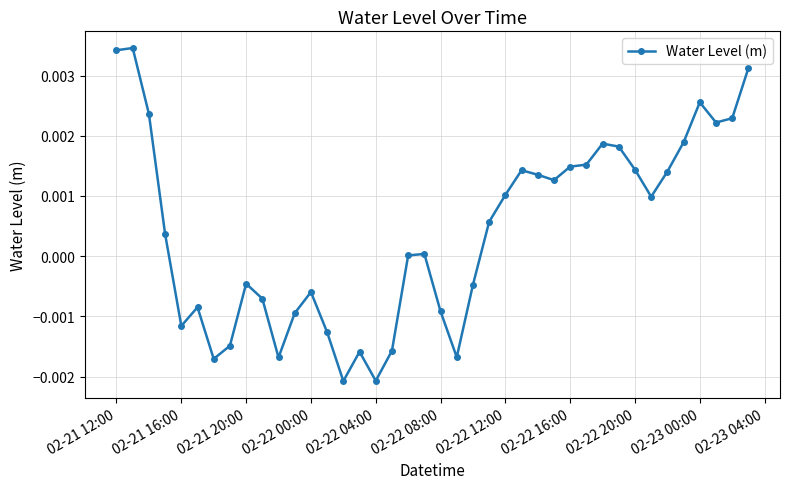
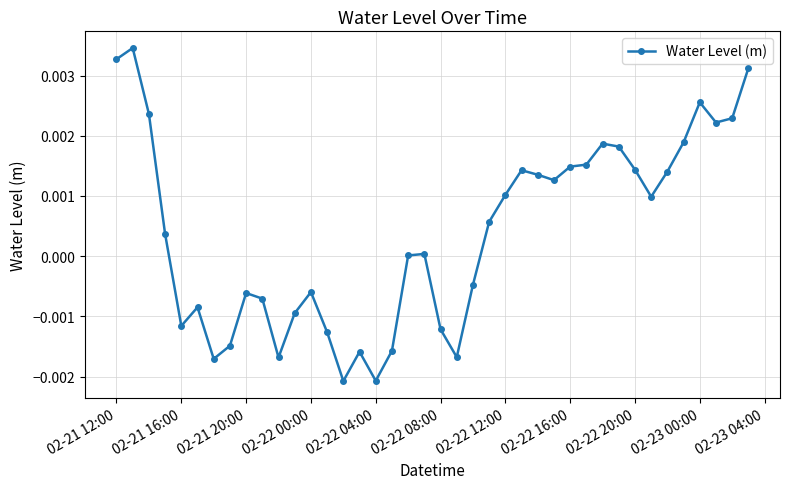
  {
-   "02-21 12:00": 0.0034,
+   "02-21 12:00": 0.0033,
    "02-21 16:00": -0.0012,
-   "02-21 20:00": -0.0005,
+   "02-21 20:00": -0.0006,
    "02-22 00:00": -0.0006,
    "02-22 04:00": -0.0021,
-   "02-22 08:00": -0.0009,
+   "02-22 08:00": -0.0012,
    "02-22 12:00": 0.0010,
    "02-22 16:00": 0.0015,
    "02-22 20:00": 0.0014,
    "02-23 00:00": 0.0026
  }
